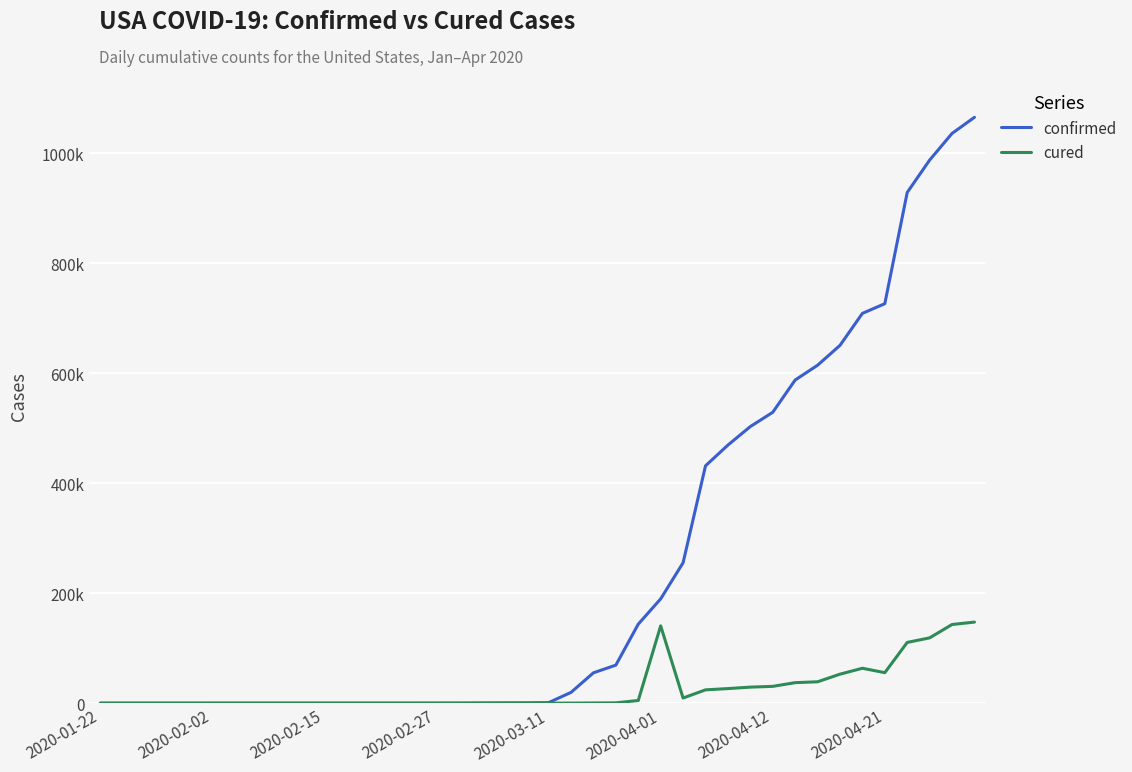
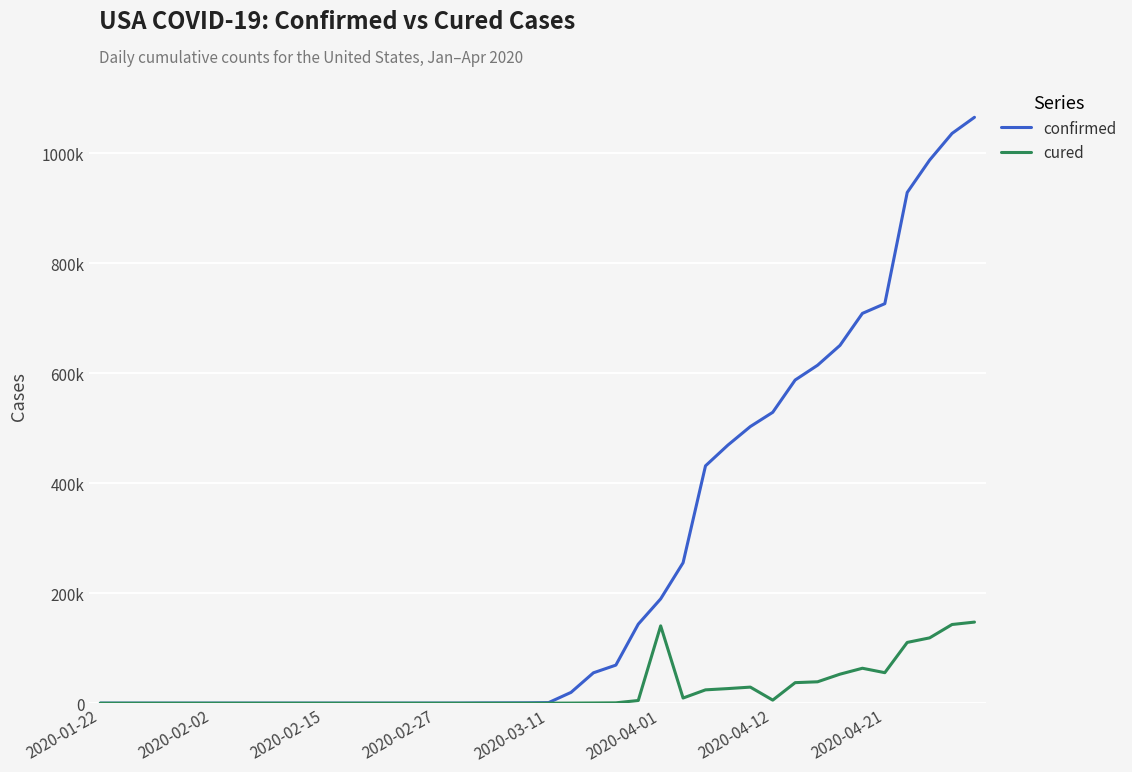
  {
    "confirmed": {
      "2020-04-01": 190000,
      "2020-04-12": 530000,
      "2020-04-21": 730000
    },
    "cured": {
      "2020-04-01": 140000,
-     "2020-04-12": 30000,
+     "2020-04-12": 10000,
      "2020-04-21": 60000
    }
  }
